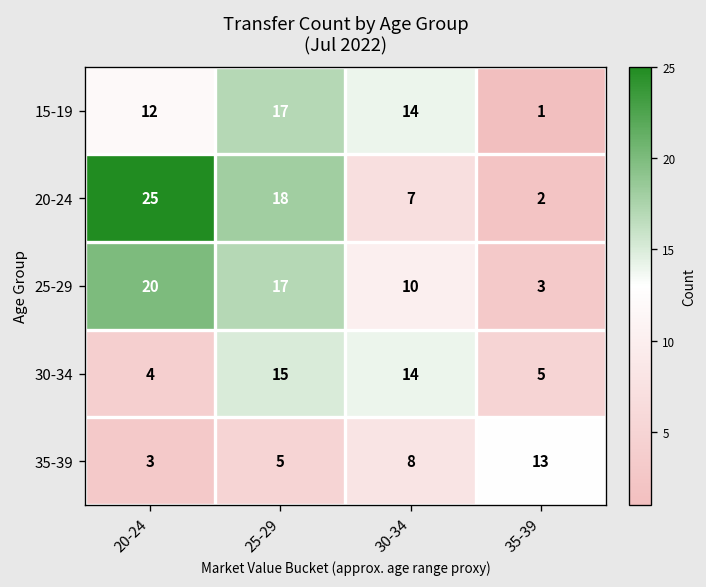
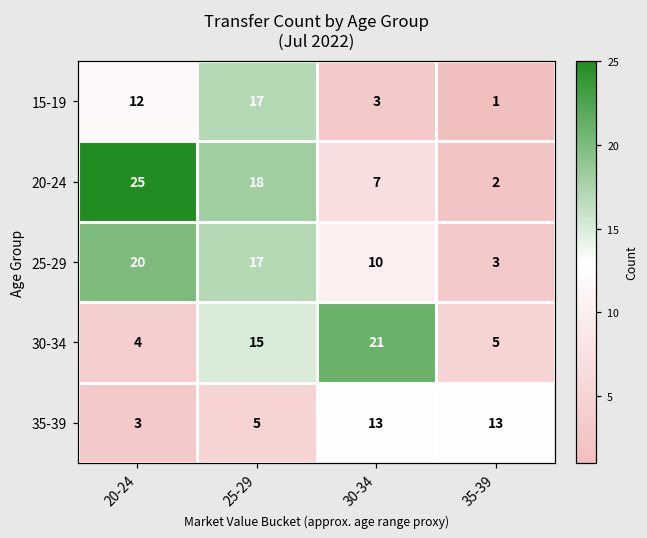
  {
    "15-19": {
      "20-24": 12,
      "25-29": 17,
-     "30-34": 14,
+     "30-34": 3,
      "35-39": 1
    },
    "20-24": {
      "20-24": 25,
      "25-29": 18,
      "30-34": 7,
      "35-39": 2
    },
    "25-29": {
      "20-24": 20,
      "25-29": 17,
      "30-34": 10,
      "35-39": 3
    },
    "30-34": {
      "20-24": 4,
      "25-29": 15,
-     "30-34": 14,
+     "30-34": 21,
      "35-39": 5
    },
    "35-39": {
      "20-24": 3,
      "25-29": 5,
-     "30-34": 8,
+     "30-34": 13,
      "35-39": 13
    }
  }
